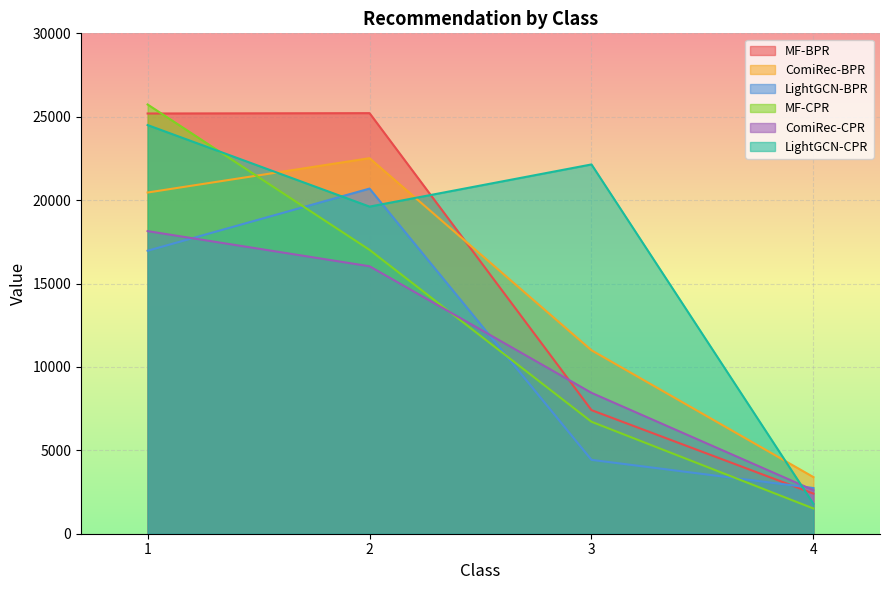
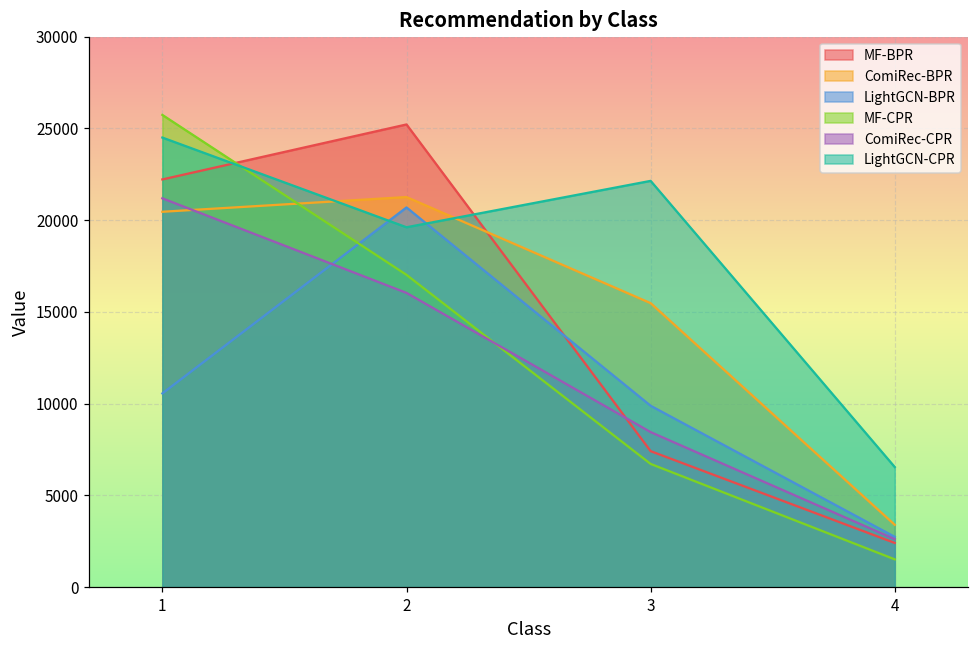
  {
    "MF-BPR": {
-     "1": 25200,
+     "1": 22200,
      "2": 25200,
      "3": 7400,
      "4": 2400
    },
    "ComiRec-BPR": {
      "1": 20500,
-     "2": 22500,
-     "3": 11000,
+     "2": 21300,
+     "3": 15500,
      "4": 3400
    },
    "LightGCN-BPR": {
-     "1": 17000,
+     "1": 10600,
      "2": 20700,
-     "3": 4400
+     "3": 9900
    },
    "MF-CPR": {
      "1": 25700,
      "2": 17000,
      "3": 6700,
      "4": 1500
    },
    "ComiRec-CPR": {
-     "1": 18100,
+     "1": 21200,
      "2": 16000,
      "3": 8400
    },
    "LightGCN-CPR": {
      "1": 24500,
      "2": 19600,
      "3": 22100,
-     "4": 1800
+     "4": 6500
    }
  }
